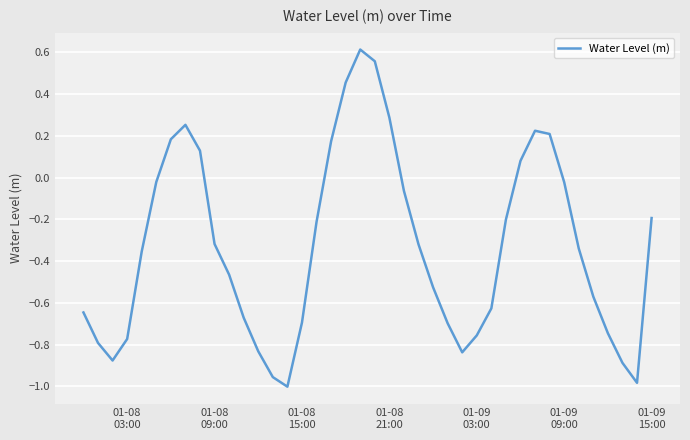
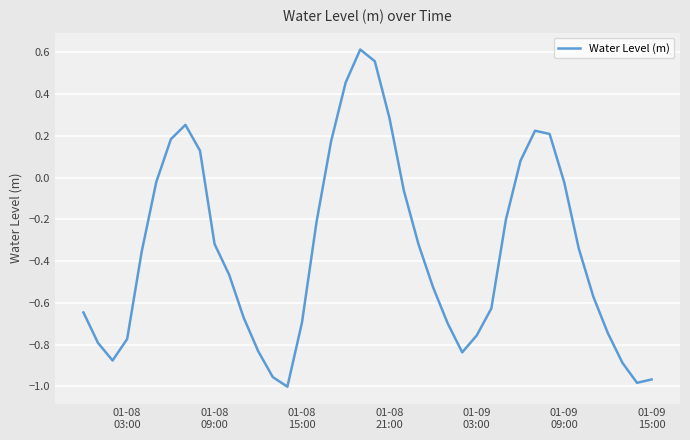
  {
    "01-08 03:00": -0.77,
    "01-08 09:00": -0.32,
    "01-08 15:00": -0.69,
    "01-08 21:00": 0.29,
    "01-09 03:00": -0.76,
    "01-09 09:00": -0.02,
-   "01-09 15:00": -0.19
+   "01-09 15:00": -0.97
  }
